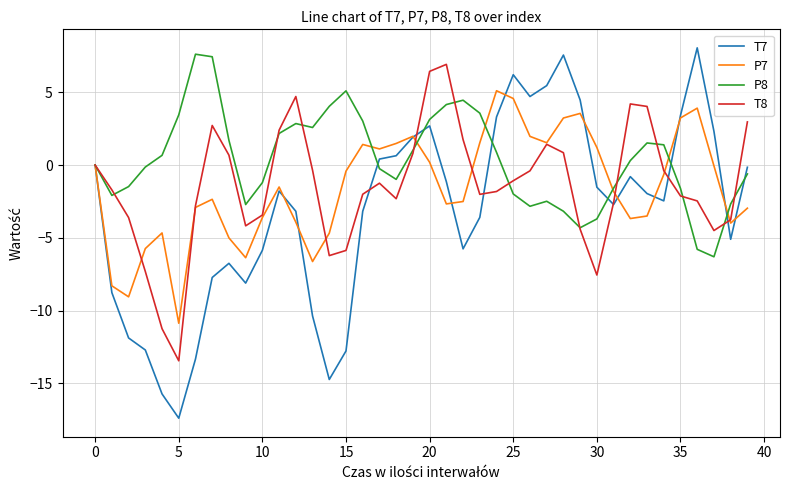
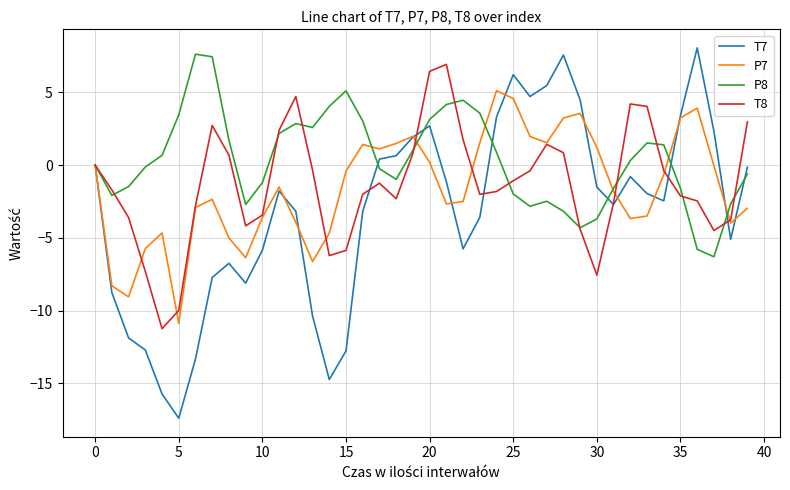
  {
    "T7": {
      "5": -17.4,
      "10": -5.9,
      "15": -12.8,
      "20": 2.7,
      "25": 6.2,
      "30": -1.5
    },
    "P7": {
      "5": -10.9,
      "15": -0.4,
      "20": 0.2,
      "25": 4.6,
      "30": 1.2
    },
    "P8": {
      "5": 3.4,
      "10": -1.2,
      "15": 5.1,
      "20": 3.1,
      "25": -2.0,
      "30": -3.7,
      "35": -1.6
    },
    "T8": {
-     "5": -13.4,
+     "5": -10.0,
      "15": -5.9,
      "20": 6.4,
      "25": -1.1,
      "30": -7.6,
      "35": -2.1
    }
  }
